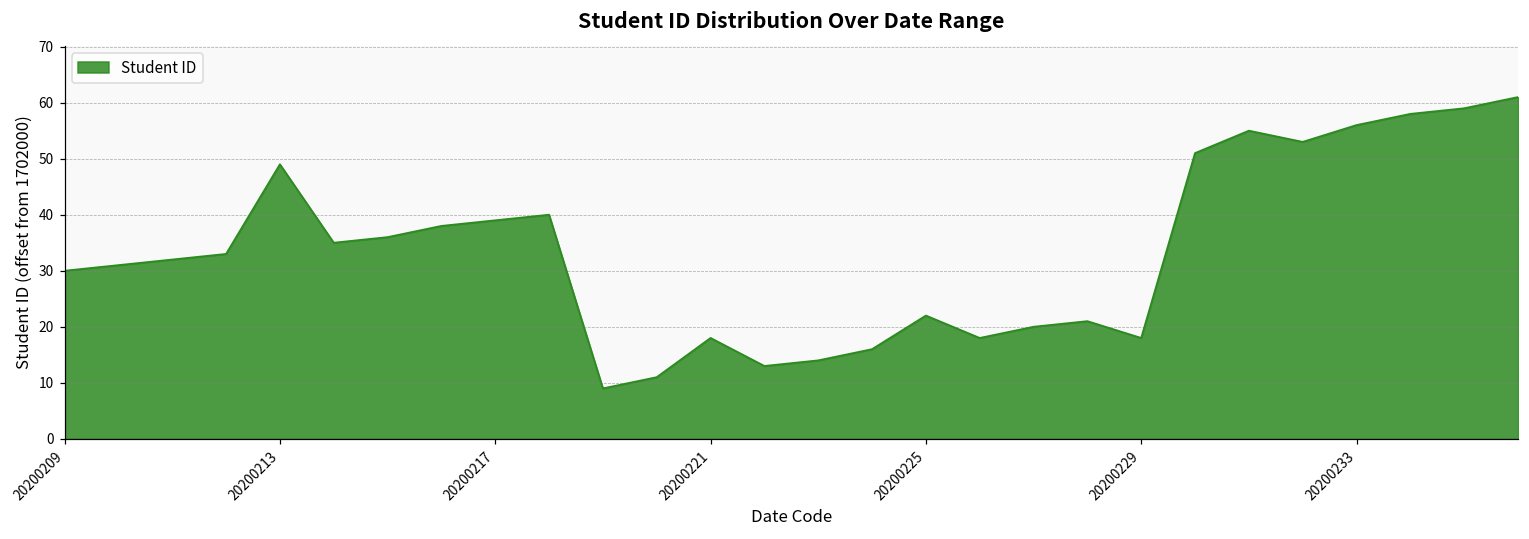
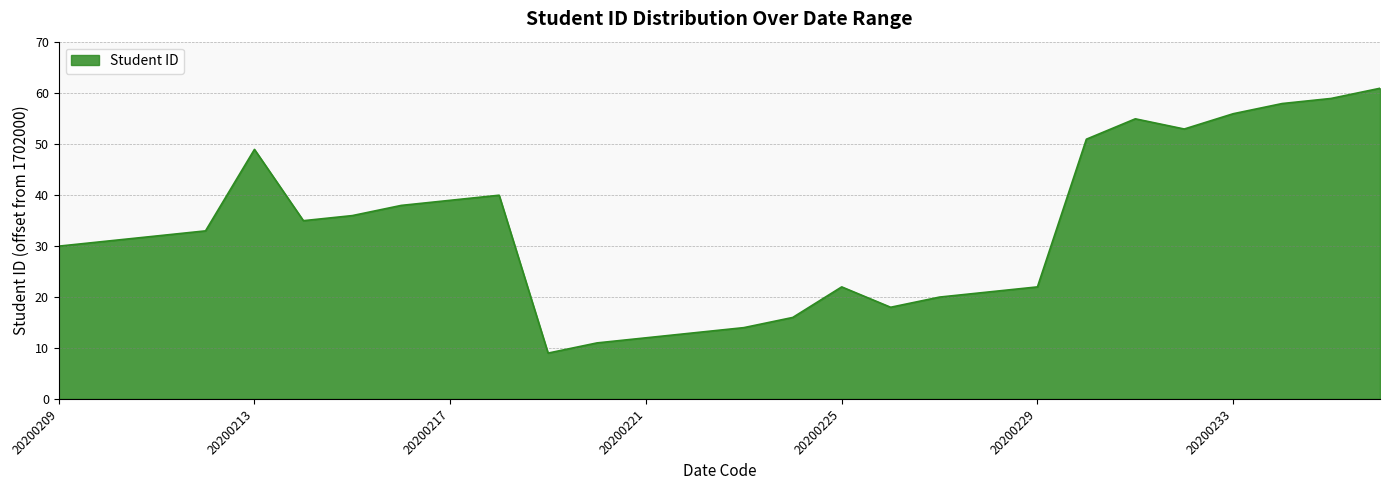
  {
    "20200209": 30,
    "20200213": 49,
    "20200217": 39,
-   "20200221": 18,
+   "20200221": 12,
    "20200225": 22,
-   "20200229": 18,
+   "20200229": 22,
    "20200233": 56
  }
